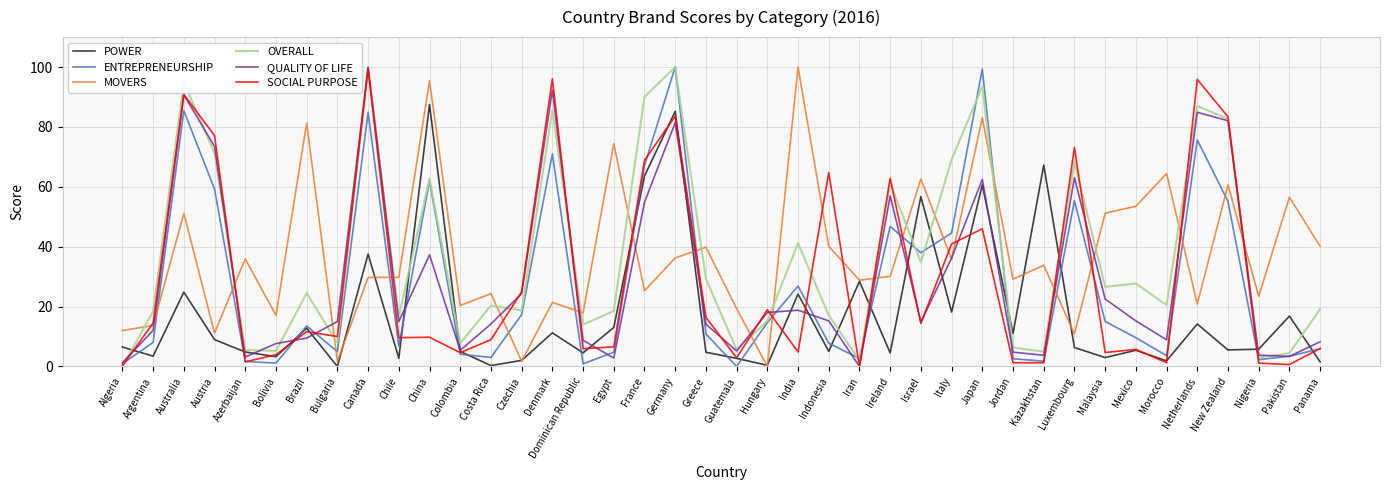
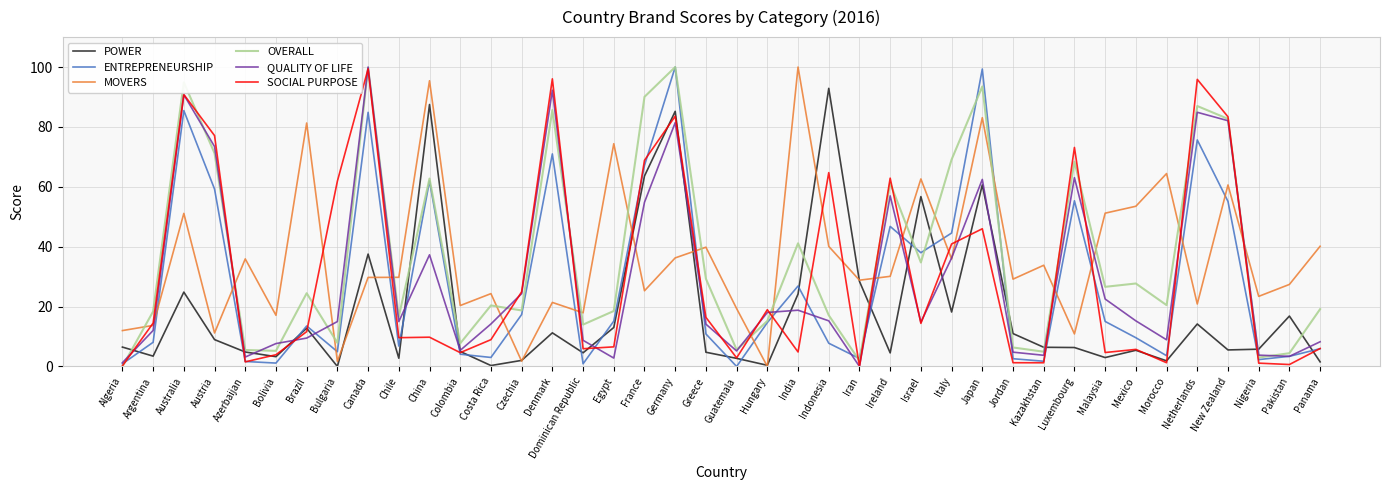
  {
    "POWER": {
      "Algeria": 6,
      "Argentina": 3,
      "Australia": 25,
      "Austria": 9,
      "Bulgaria": 0,
      "Canada": 38,
      "Chile": 3,
      "China": 87,
      "Costa Rica": 0,
      "Denmark": 11,
      "Dominican Republic": 5,
      "Egypt": 13,
      "France": 64,
      "Germany": 85,
      "Greece": 5,
      "India": 24,
-     "Indonesia": 5,
+     "Indonesia": 93,
      "Ireland": 5,
      "Israel": 57,
      "Italy": 18,
      "Japan": 61,
      "Jordan": 11,
-     "Kazakhstan": 67,
+     "Kazakhstan": 6,
      "Luxembourg": 6,
      "Malaysia": 3,
      "Netherlands": 14,
      "New Zealand": 6,
      "Nigeria": 6,
      "Pakistan": 17,
      "Panama": 2
    },
    "ENTREPRENEURSHIP": {
      "Argentina": 8,
      "Australia": 85,
      "Austria": 59,
      "Bolivia": 1,
      "Bulgaria": 5,
      "Canada": 85,
      "Chile": 7,
      "Costa Rica": 3,
      "Czechia": 17,
      "Denmark": 71,
      "Dominican Republic": 1,
-     "Egypt": 5,
+     "Egypt": 15,
      "France": 67,
      "Greece": 11,
      "Guatemala": 0,
      "India": 27,
      "Indonesia": 8,
      "Ireland": 47,
      "Israel": 38,
      "Italy": 45,
      "Japan": 99,
      "Jordan": 3,
      "Luxembourg": 55,
      "Malaysia": 15,
      "Mexico": 10,
      "Morocco": 4,
      "Netherlands": 76,
      "New Zealand": 55
    },
    "MOVERS": {
      "Algeria": 12,
      "Australia": 51,
      "Austria": 11,
      "Azerbaijan": 36,
      "Bolivia": 17,
      "Brazil": 81,
      "Bulgaria": 2,
      "Canada": 30,
      "Chile": 30,
      "China": 95,
      "Colombia": 20,
      "Costa Rica": 24,
      "Denmark": 21,
      "Dominican Republic": 18,
      "Egypt": 74,
      "France": 25,
      "Germany": 36,
      "Greece": 40,
      "Guatemala": 19,
      "India": 100,
      "Indonesia": 40,
      "Ireland": 30,
      "Israel": 63,
      "Japan": 83,
      "Jordan": 29,
      "Kazakhstan": 34,
      "Luxembourg": 11,
      "Malaysia": 51,
      "Mexico": 54,
      "Morocco": 64,
      "Netherlands": 21,
      "New Zealand": 61,
      "Nigeria": 23,
-     "Pakistan": 57,
+     "Pakistan": 27,
      "Panama": 40
    },
    "OVERALL": {
      "Argentina": 18,
      "Austria": 71,
      "Bolivia": 5,
      "Brazil": 24,
      "Bulgaria": 8,
      "Chile": 17,
      "Colombia": 8,
      "Costa Rica": 20,
      "Czechia": 19,
      "Denmark": 86,
      "Dominican Republic": 14,
      "Egypt": 19,
      "France": 90,
      "Greece": 29,
      "India": 41,
      "Indonesia": 17,
      "Ireland": 61,
      "Israel": 35,
      "Italy": 69,
      "Japan": 94,
      "Jordan": 6,
      "Kazakhstan": 5,
      "Luxembourg": 68,
      "Malaysia": 27,
      "Mexico": 28,
      "Morocco": 20,
      "Netherlands": 87,
      "Pakistan": 4,
      "Panama": 19
    },
    "QUALITY OF LIFE": {
      "Argentina": 12,
      "Austria": 73,
      "Azerbaijan": 3,
      "Bolivia": 8,
      "Brazil": 9,
      "Bulgaria": 15,
      "Chile": 15,
      "China": 37,
      "Costa Rica": 14,
      "Denmark": 92,
      "Dominican Republic": 9,
      "Egypt": 3,
      "France": 55,
      "Germany": 81,
      "Greece": 14,
      "Hungary": 18,
      "India": 19,
      "Indonesia": 15,
      "Ireland": 57,
      "Japan": 62,
      "Jordan": 5,
      "Kazakhstan": 4,
      "Luxembourg": 63,
      "Malaysia": 23,
      "Mexico": 15,
      "Morocco": 9,
      "Netherlands": 85,
      "Panama": 8
    },
    "SOCIAL PURPOSE": {
      "Austria": 77,
      "Brazil": 12,
-     "Bulgaria": 10,
+     "Bulgaria": 62,
      "Chile": 10,
      "China": 10,
      "Costa Rica": 9,
      "Denmark": 96,
      "Dominican Republic": 6,
      "Egypt": 7,
      "France": 69,
      "Germany": 84,
      "Greece": 16,
      "Hungary": 19,
      "India": 5,
      "Indonesia": 65,
      "Ireland": 63,
      "Italy": 41,
      "Japan": 46,
      "Jordan": 1,
      "Luxembourg": 73,
      "Malaysia": 5,
      "Netherlands": 96,
      "Nigeria": 1,
      "Pakistan": 1
    }
  }
